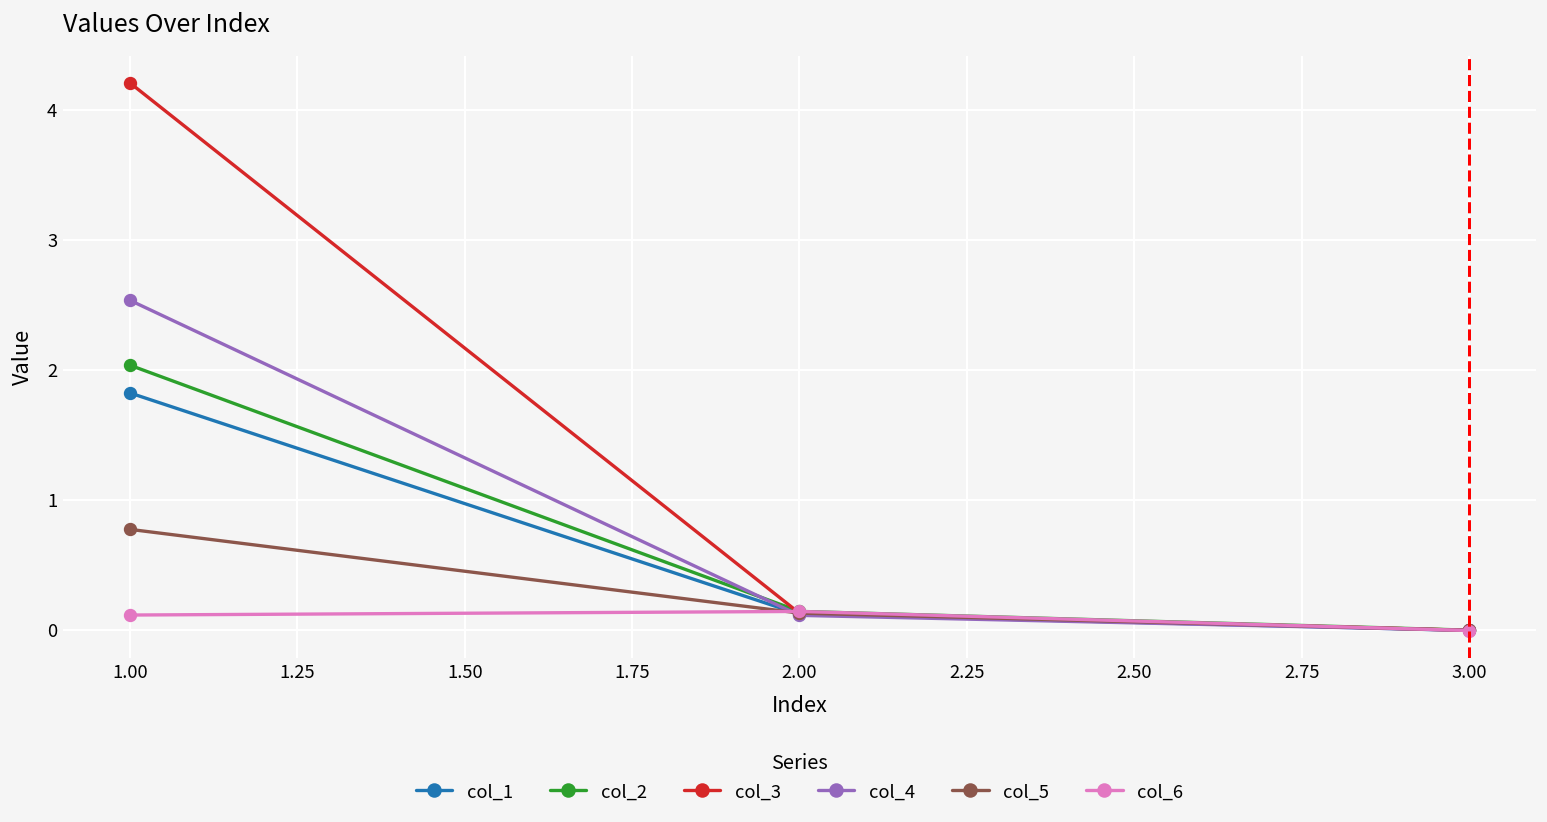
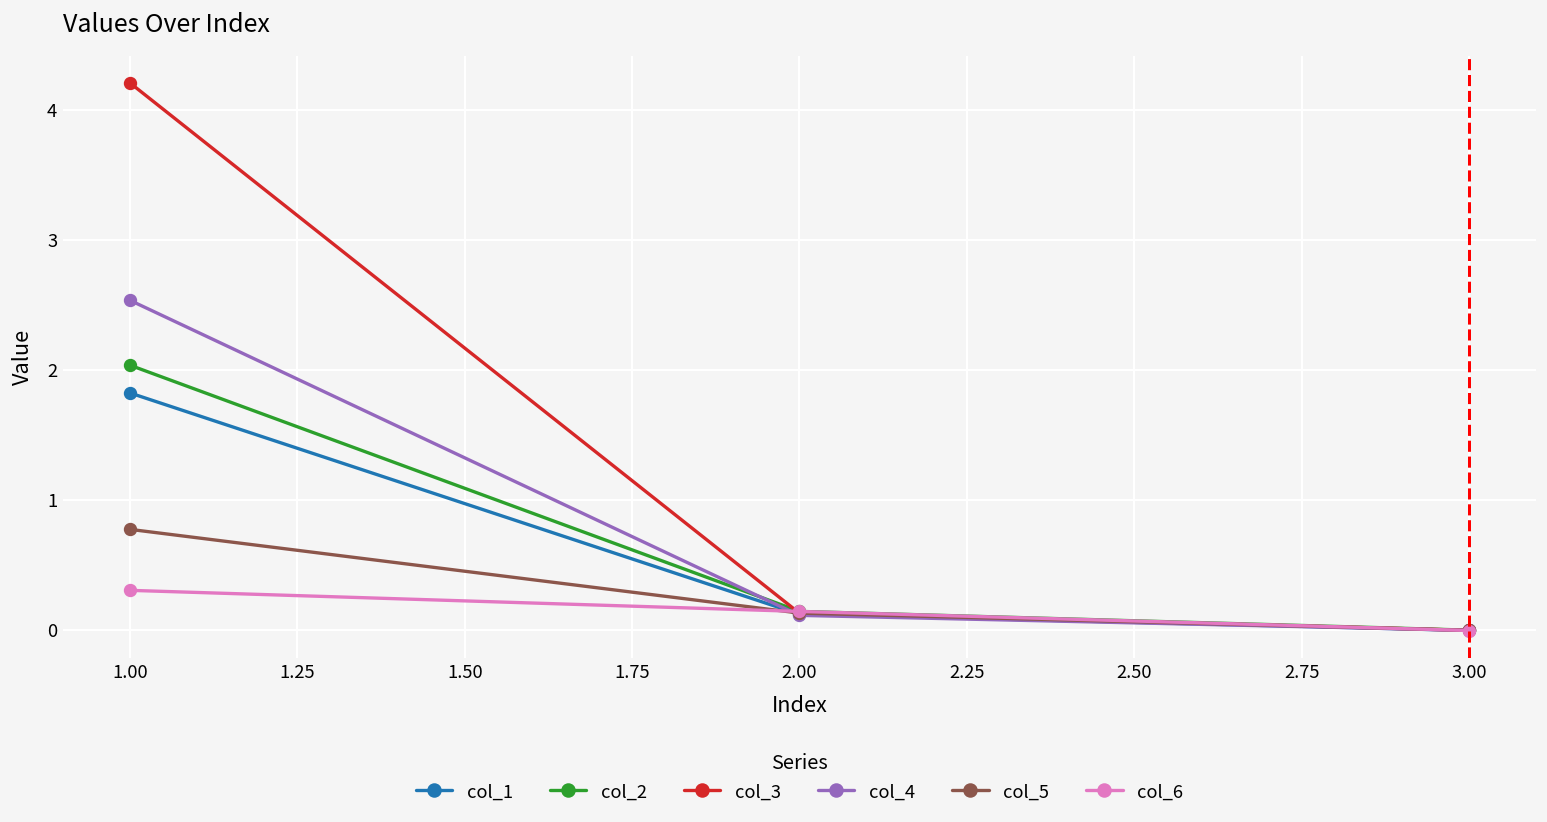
  {
    "col_1": {
      "1.00": 1.82
    },
    "col_2": {
      "1.00": 2.04
    },
    "col_3": {
      "1.00": 4.21
    },
    "col_4": {
      "1.00": 2.54
    },
    "col_5": {
      "1.00": 0.77
    },
    "col_6": {
-     "1.00": 0.11
+     "1.00": 0.30
    }
  }
